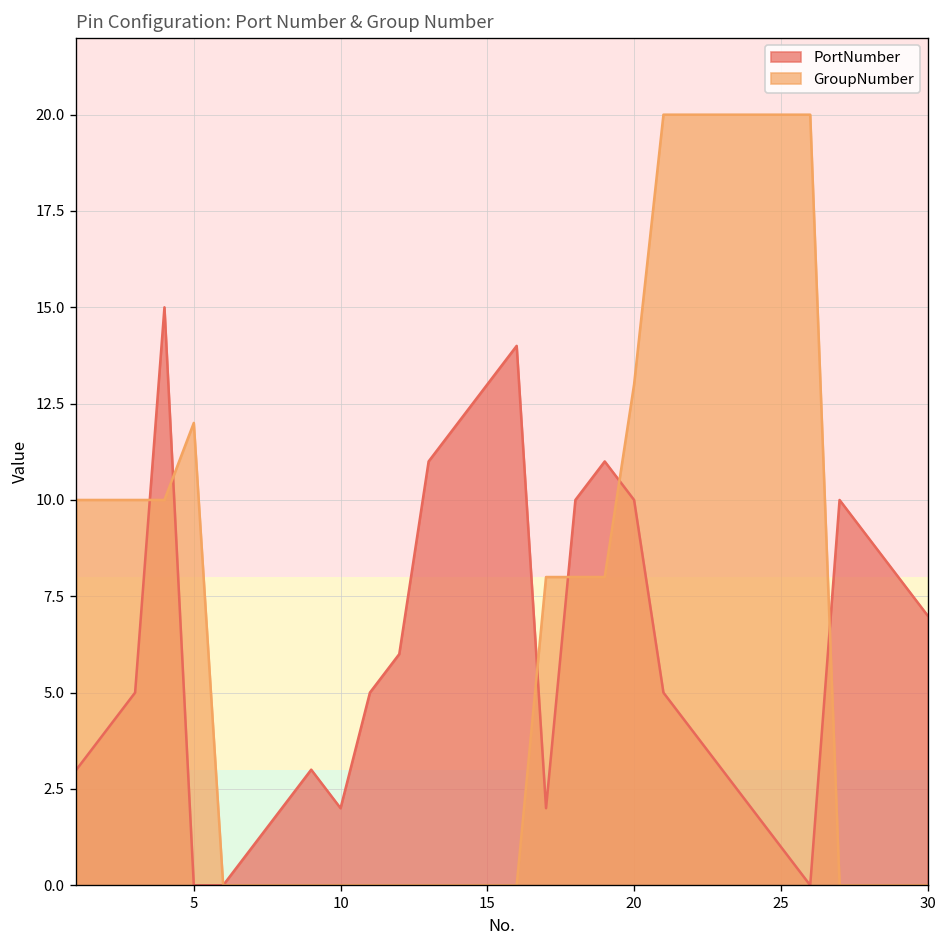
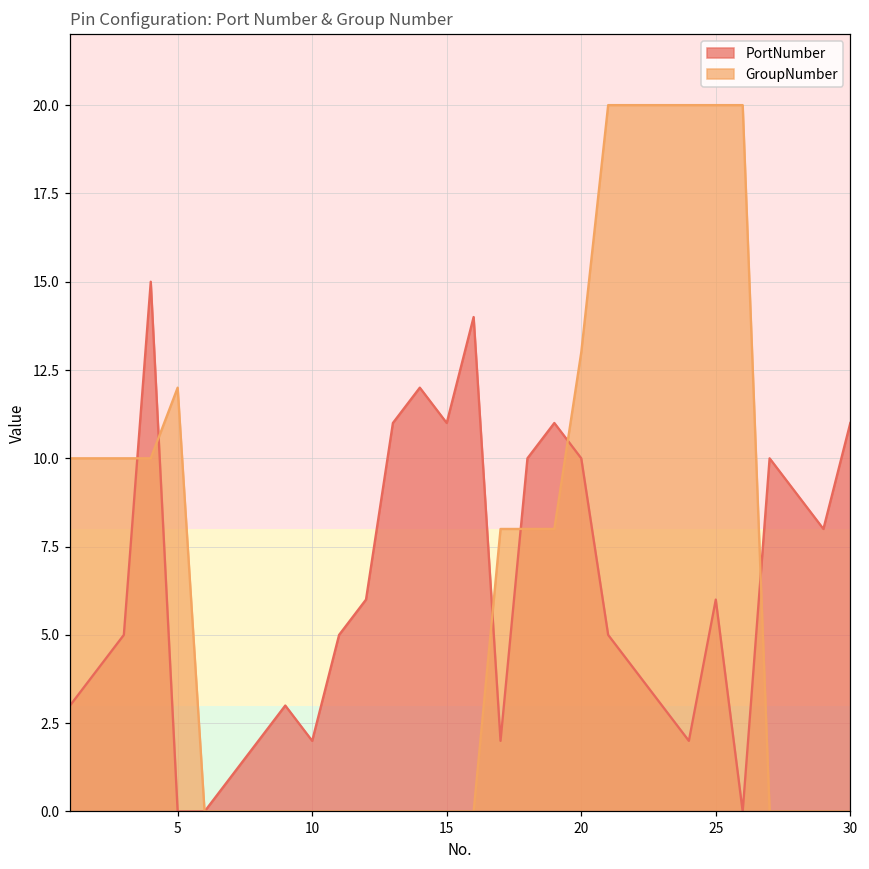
  {
    "PortNumber": {
      "5": 0,
      "10": 2,
-     "15": 13,
+     "15": 11,
      "20": 10,
-     "25": 1,
-     "30": 7
+     "25": 6,
+     "30": 11
    },
    "GroupNumber": {
      "5": 12,
      "10": 0,
      "15": 0,
      "20": 13,
      "25": 20,
      "30": 0
    }
  }
